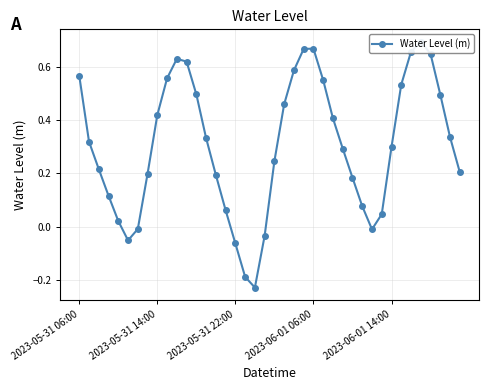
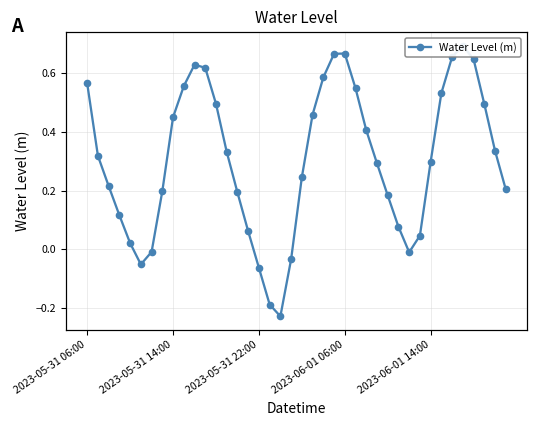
  {
    "2023-05-31 06:00": 0.57,
-   "2023-05-31 14:00": 0.42,
+   "2023-05-31 14:00": 0.45,
    "2023-05-31 22:00": -0.06,
    "2023-06-01 06:00": 0.67,
    "2023-06-01 14:00": 0.30
  }
